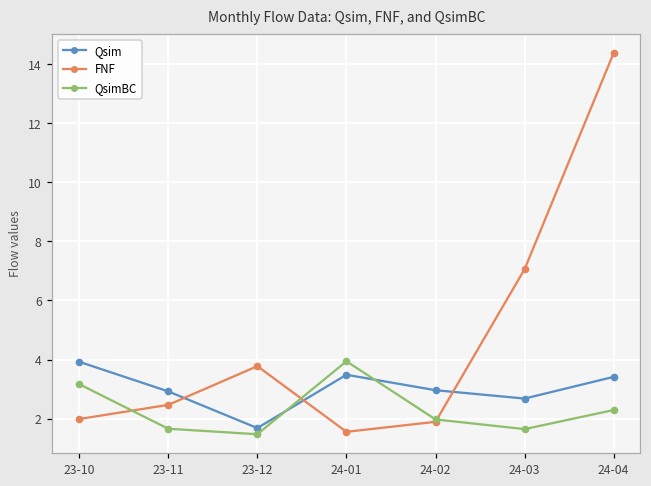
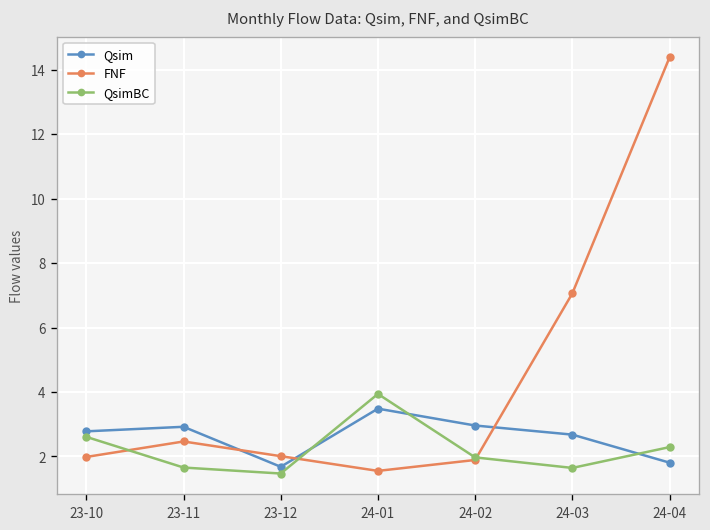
  {
    "Qsim": {
-     "23-10": 3.9,
+     "23-10": 2.8,
      "23-11": 2.9,
      "23-12": 1.7,
      "24-01": 3.5,
      "24-02": 3.0,
      "24-03": 2.7,
-     "24-04": 3.4
+     "24-04": 1.8
    },
    "FNF": {
      "23-10": 2.0,
      "23-11": 2.5,
-     "23-12": 3.8,
+     "23-12": 2.0,
      "24-01": 1.6,
      "24-03": 7.1,
      "24-04": 14.4
    },
    "QsimBC": {
-     "23-10": 3.2,
+     "23-10": 2.6,
      "23-11": 1.7,
      "23-12": 1.5,
      "24-01": 3.9,
      "24-03": 1.6,
      "24-04": 2.3
    }
  }
